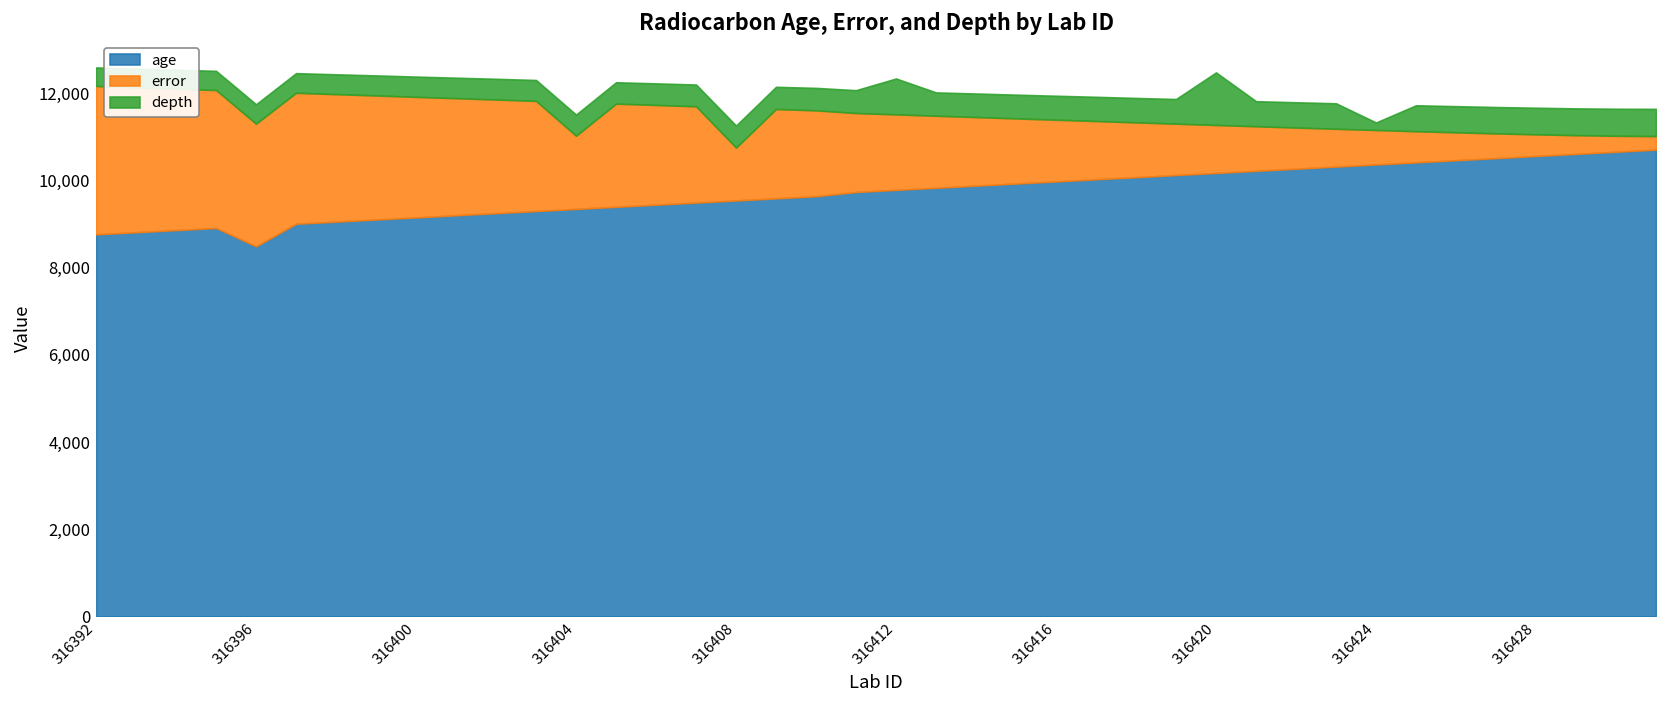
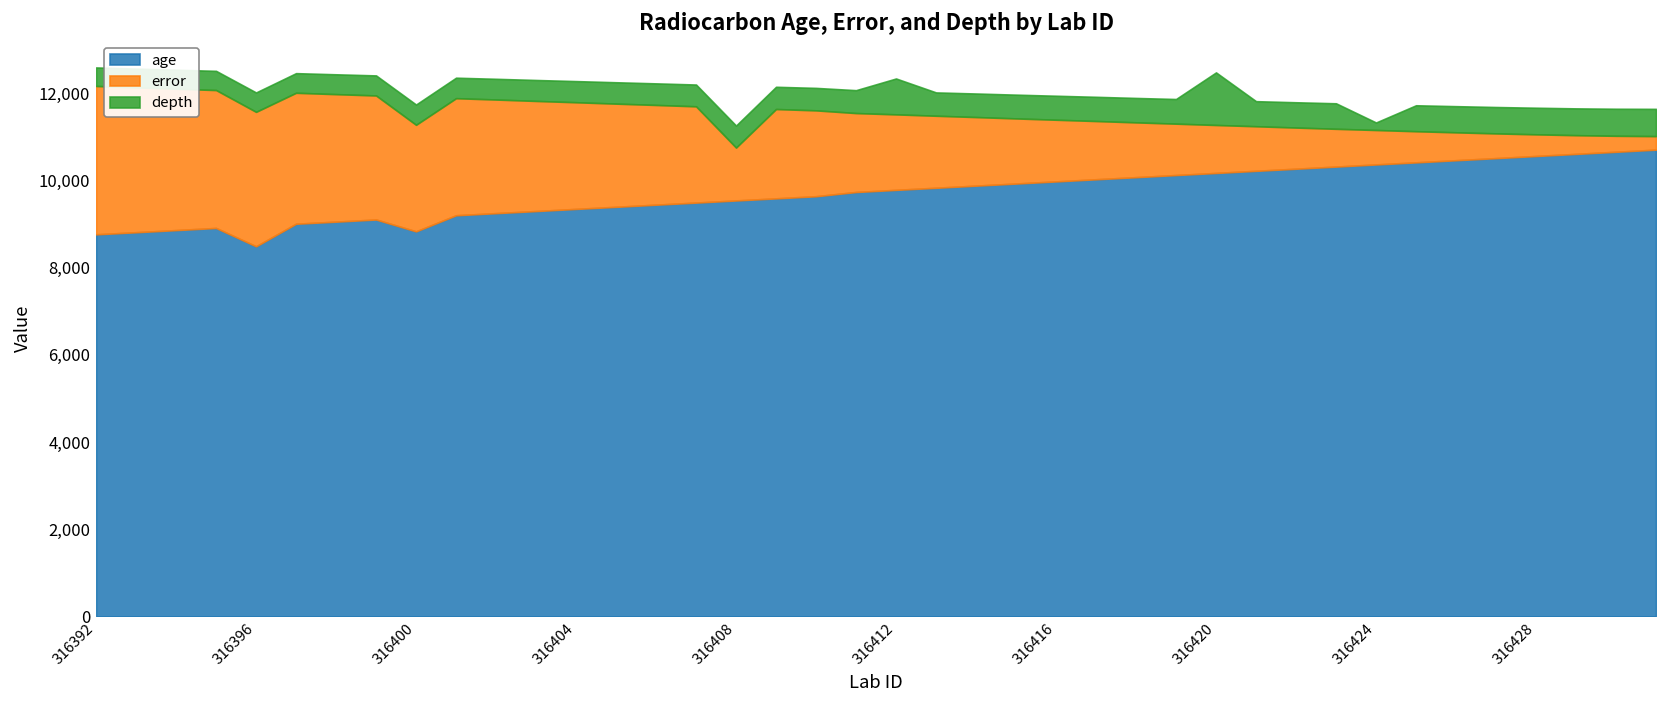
  {
    "age": {
      "316392": "8,800",
      "316396": "8,500",
-     "316400": "9,200",
+     "316400": "8,800",
      "316404": "9,300",
      "316408": "9,500",
      "316412": "9,800",
      "316416": "10,000",
      "316420": "10,200",
      "316424": "10,400",
      "316428": "10,600"
    },
    "error": {
      "316392": "3,400",
-     "316396": "2,800",
-     "316400": "2,800",
-     "316404": "1,700",
+     "316396": "3,100",
+     "316400": "2,400",
+     "316404": "2,400",
      "316408": "1,200",
      "316412": "1,700",
      "316416": "1,400",
      "316420": "1,100",
      "316424": "800",
      "316428": "500"
    },
    "depth": {
      "316392": "400",
      "316396": "400",
      "316400": "500",
      "316404": "500",
      "316408": "500",
      "316412": "800",
      "316416": "600",
      "316420": "1,200",
      "316424": "200",
      "316428": "600"
    }
  }
